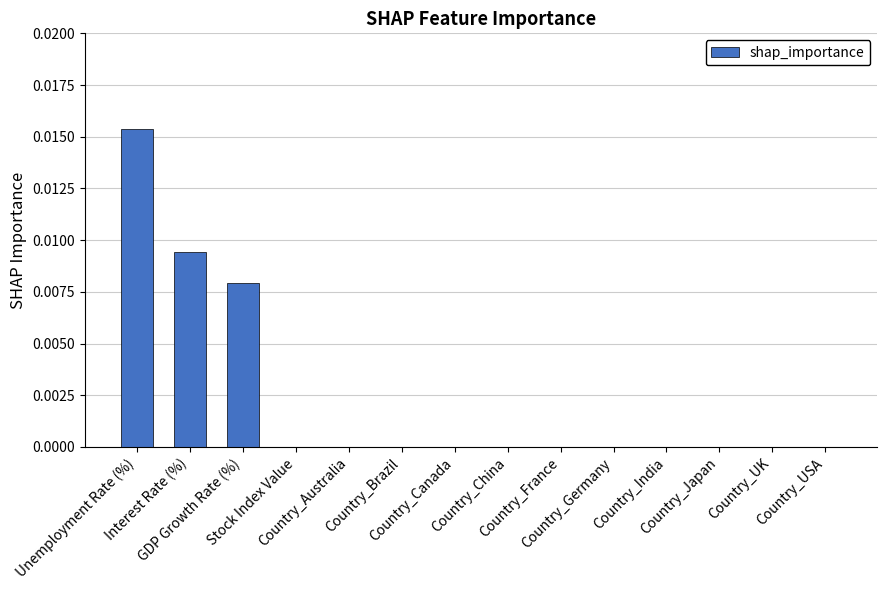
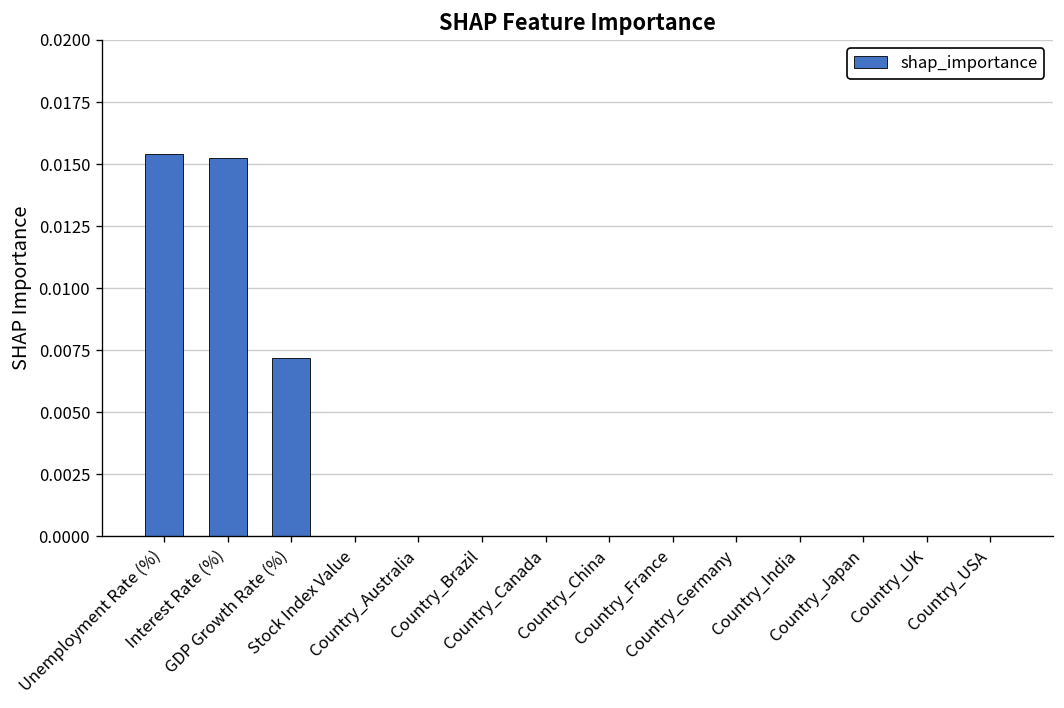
  {
    "Unemployment Rate (%)": 0.0154,
-   "Interest Rate (%)": 0.0094,
-   "GDP Growth Rate (%)": 0.0079,
+   "Interest Rate (%)": 0.0152,
+   "GDP Growth Rate (%)": 0.0072,
    "Stock Index Value": 0.0000,
    "Country_Australia": 0.0000,
    "Country_Brazil": 0.0000,
    "Country_Canada": 0.0000,
    "Country_China": 0.0000,
    "Country_France": 0.0000,
    "Country_Germany": 0.0000,
    "Country_India": 0.0000,
    "Country_Japan": 0.0000,
    "Country_UK": 0.0000,
    "Country_USA": 0.0000
  }
